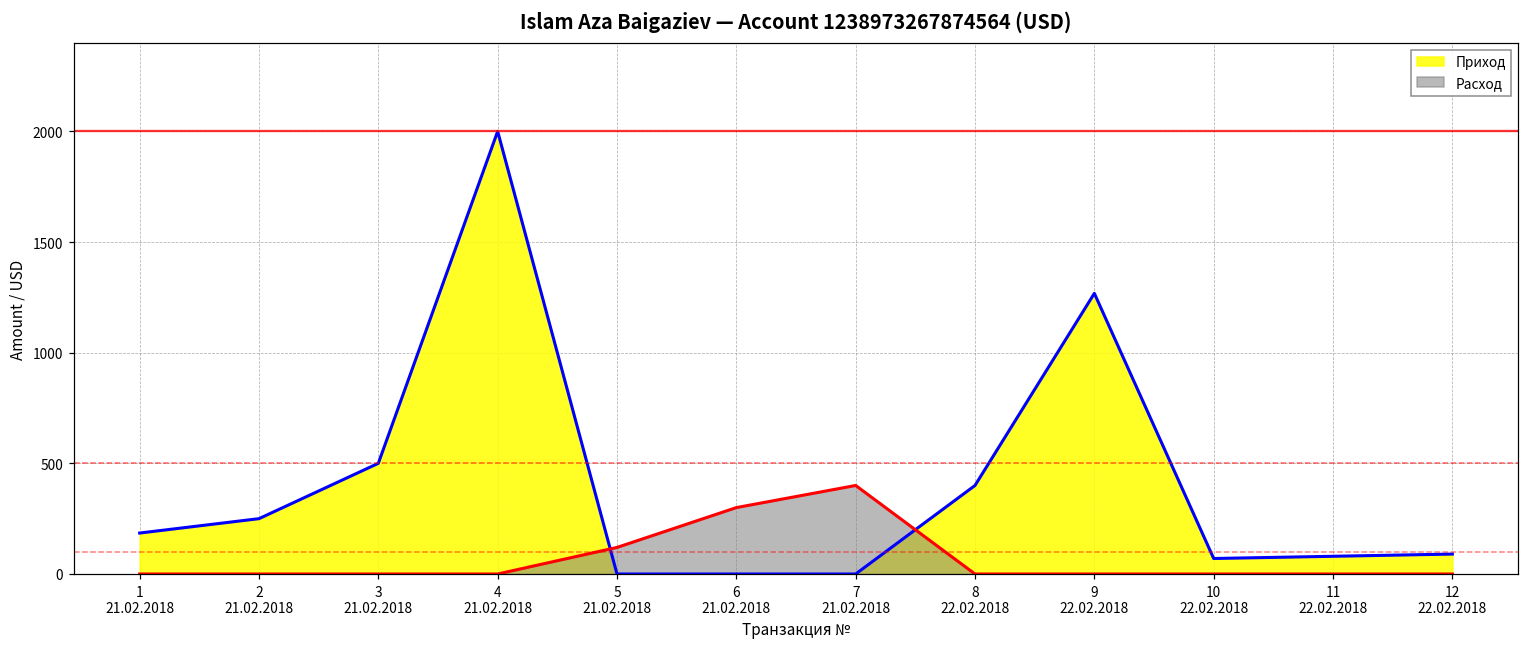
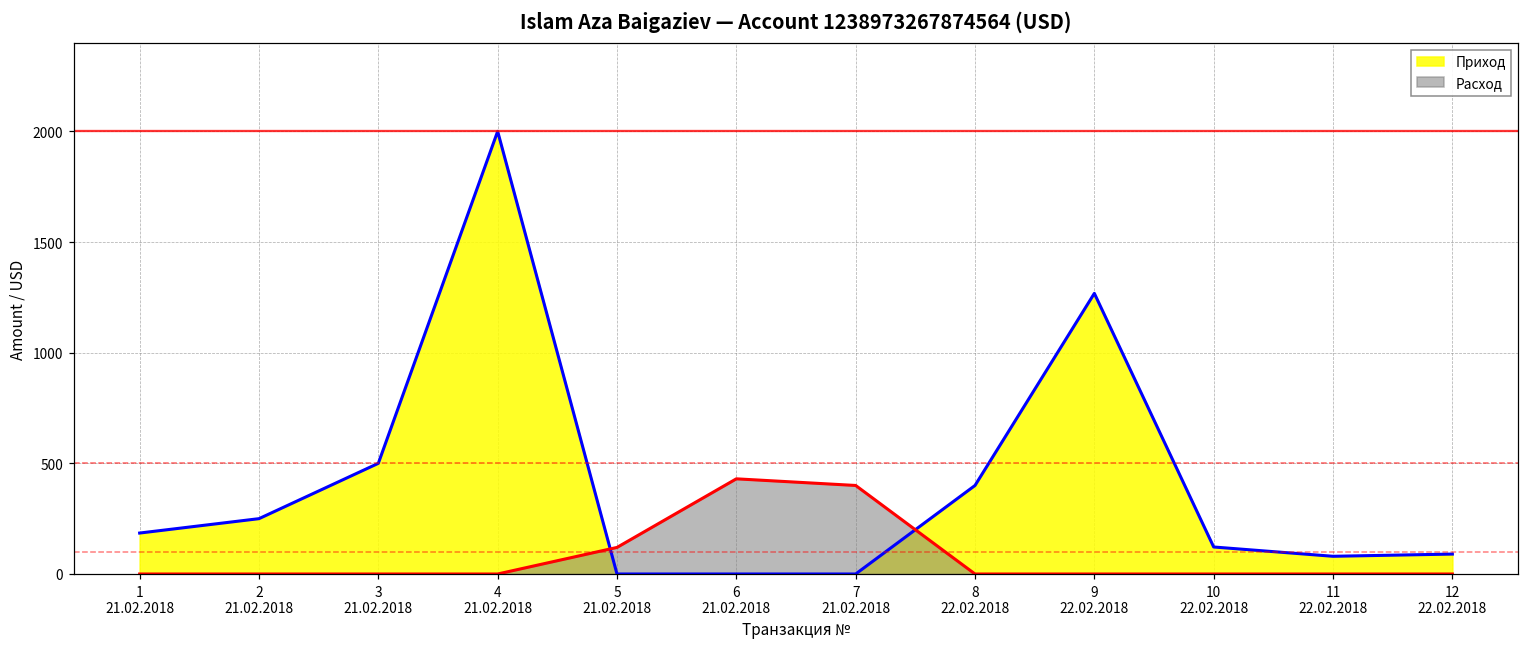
  {
    "Приход": {
      "1 21.02.2018": 190,
      "2 21.02.2018": 250,
      "3 21.02.2018": 500,
      "4 21.02.2018": 2000,
      "5 21.02.2018": 0,
      "6 21.02.2018": 0,
      "7 21.02.2018": 0,
      "8 22.02.2018": 400,
      "9 22.02.2018": 1270,
-     "10 22.02.2018": 70,
+     "10 22.02.2018": 120,
      "11 22.02.2018": 80,
      "12 22.02.2018": 90
    },
    "Расход": {
      "1 21.02.2018": 0,
      "2 21.02.2018": 0,
      "3 21.02.2018": 0,
      "4 21.02.2018": 0,
      "5 21.02.2018": 120,
-     "6 21.02.2018": 300,
+     "6 21.02.2018": 430,
      "7 21.02.2018": 400,
      "8 22.02.2018": 0,
      "9 22.02.2018": 0,
      "10 22.02.2018": 0,
      "11 22.02.2018": 0,
      "12 22.02.2018": 0
    }
  }
